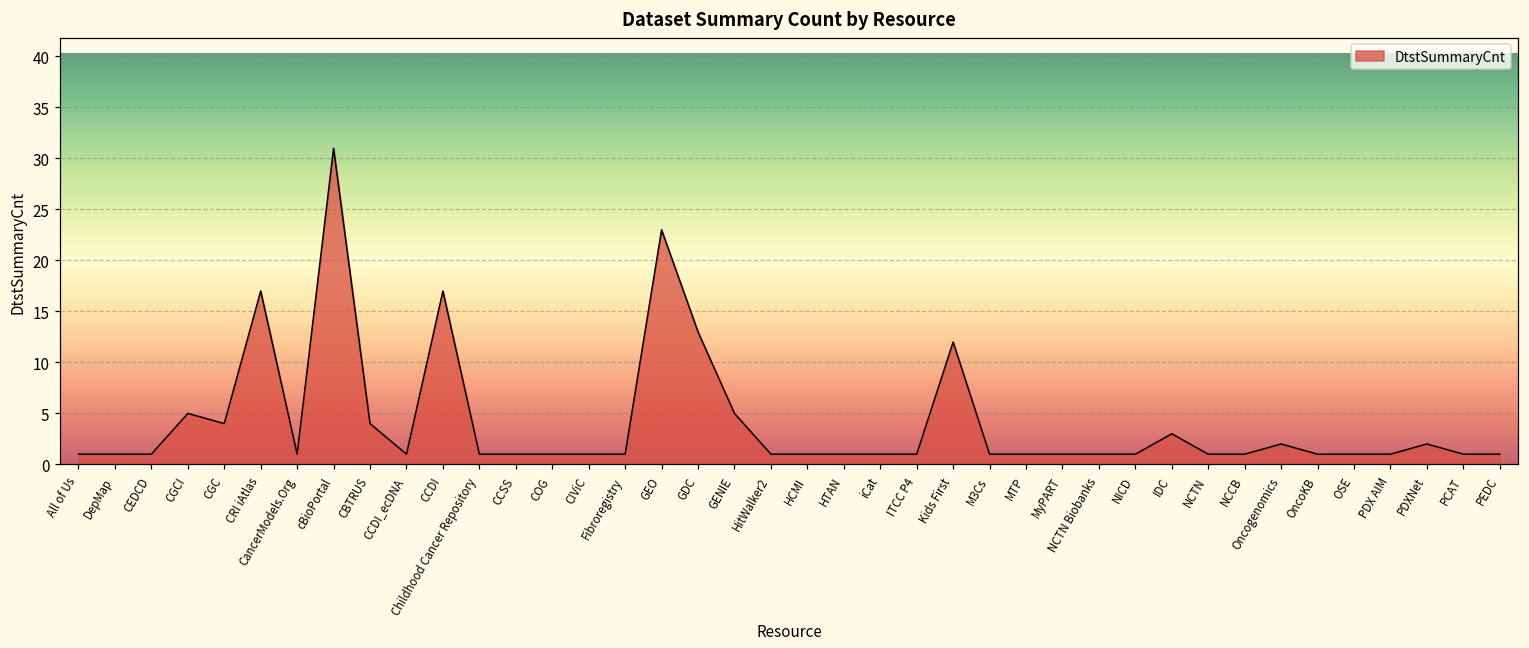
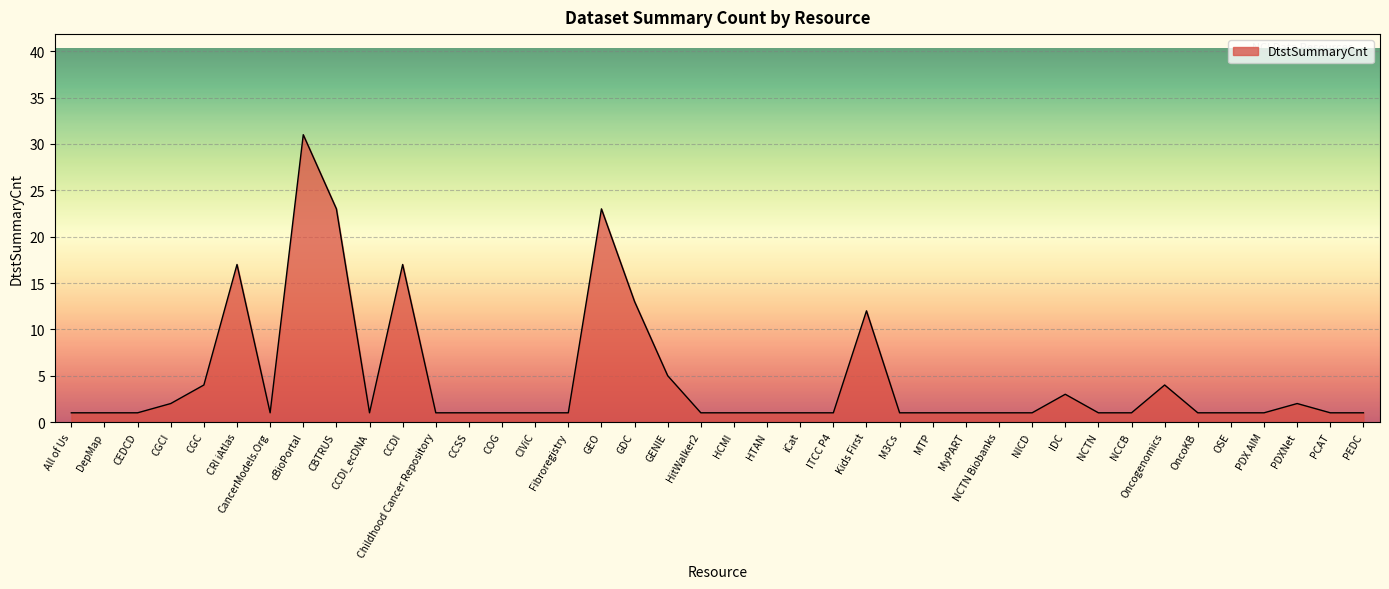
  {
    "All of Us": 1,
    "DepMap": 1,
    "CEDCD": 1,
-   "CGCI": 5,
+   "CGCI": 2,
    "CGC": 4,
    "CRI iAtlas": 17,
    "CancerModels.Org": 1,
    "cBioPortal": 31,
-   "CBTRUS": 4,
+   "CBTRUS": 23,
    "CCDI_ecDNA": 1,
    "CCDI": 17,
    "Childhood Cancer Repository": 1,
    "CCSS": 1,
    "COG": 1,
    "CIViC": 1,
    "Fibroregistry": 1,
    "GEO": 23,
    "GDC": 13,
    "GENIE": 5,
    "HitWalker2": 1,
    "HCMI": 1,
    "HTAN": 1,
    "iCat": 1,
    "ITCC P4": 1,
    "Kids First": 12,
    "M3Cs": 1,
    "MTP": 1,
    "MyPART": 1,
    "NCTN Biobanks": 1,
    "NICD": 1,
    "IDC": 3,
    "NCTN": 1,
    "NCCB": 1,
-   "Oncogenomics": 2,
+   "Oncogenomics": 4,
    "OncoKB": 1,
    "OSE": 1,
    "PDX AIM": 1,
    "PDXNet": 2,
    "PCAT": 1,
    "PEDC": 1
  }
